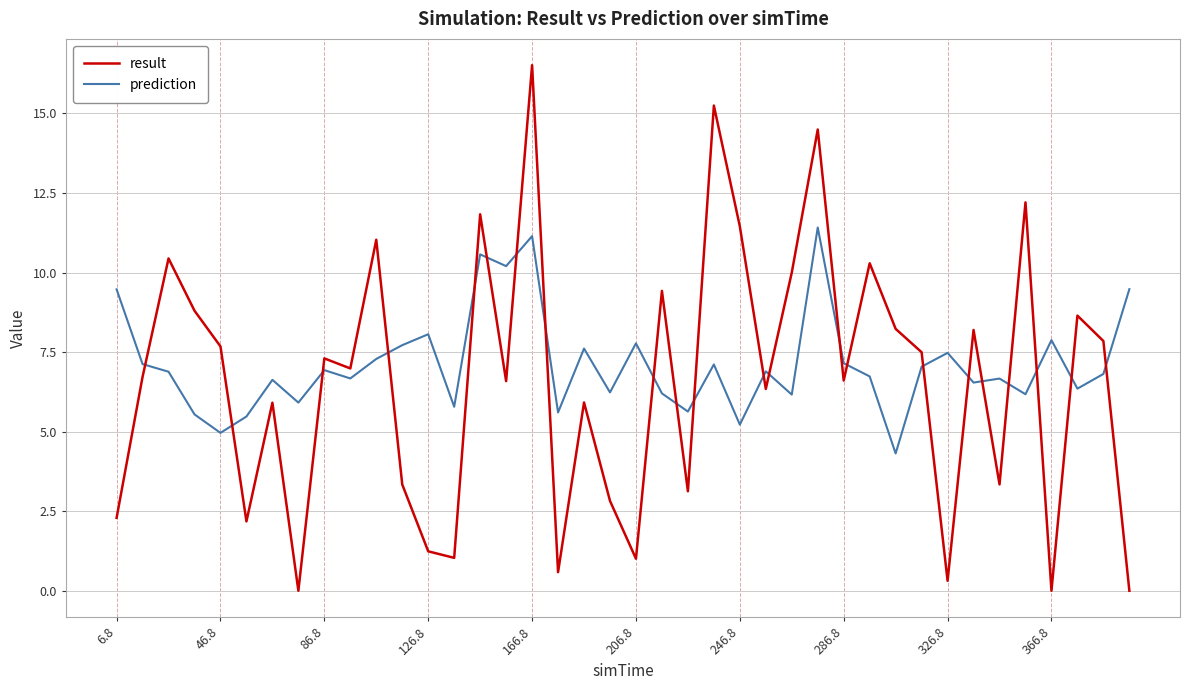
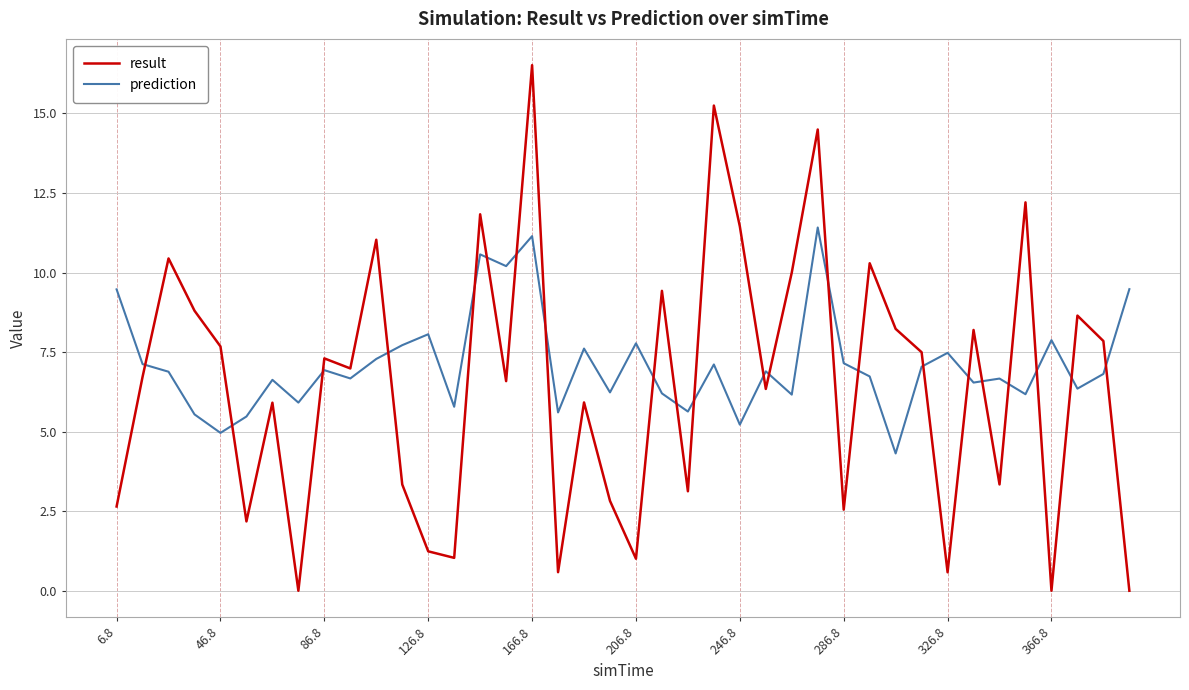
  {
    "result": {
-     "6.8": 2.3,
+     "6.8": 2.6,
      "46.8": 7.7,
      "86.8": 7.3,
      "126.8": 1.2,
      "166.8": 16.5,
      "206.8": 1.0,
      "246.8": 11.4,
-     "286.8": 6.6,
-     "326.8": 0.3,
+     "286.8": 2.5,
+     "326.8": 0.6,
      "366.8": 0.0
    },
    "prediction": {
      "6.8": 9.5,
      "46.8": 5.0,
      "86.8": 6.9,
      "126.8": 8.1,
      "166.8": 11.1,
      "206.8": 7.8,
      "246.8": 5.2,
      "286.8": 7.2,
      "326.8": 7.5,
      "366.8": 7.9
    }
  }
